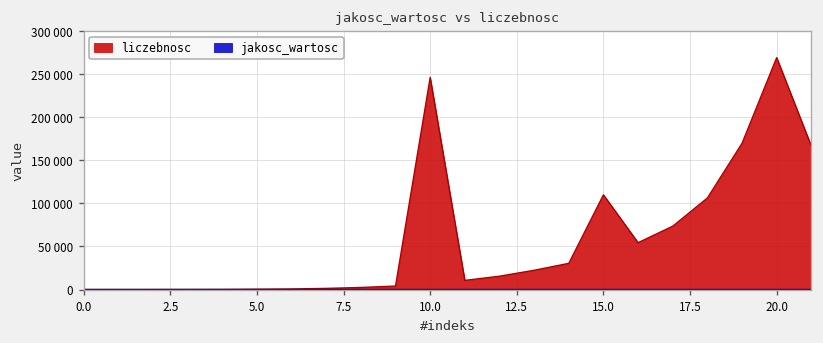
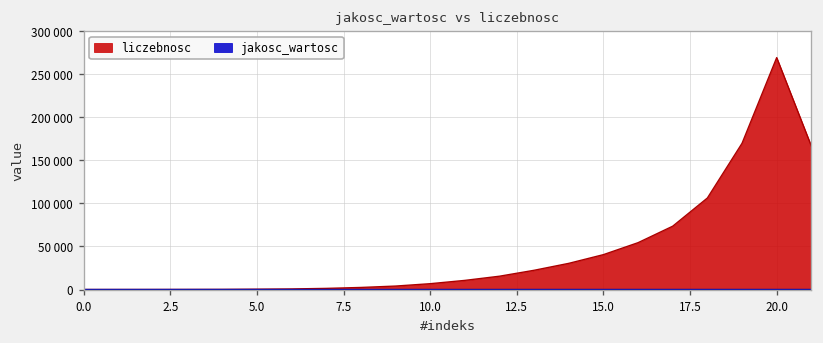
  {
    "liczebnosc": {
-     "10.0": 250000,
-     "15.0": 110000,
+     "10.0": 10000,
+     "15.0": 40000,
      "20.0": 270000
    },
    "jakosc_wartosc": {
      "10.0": 0,
      "15.0": 0,
      "20.0": 0
    }
  }
